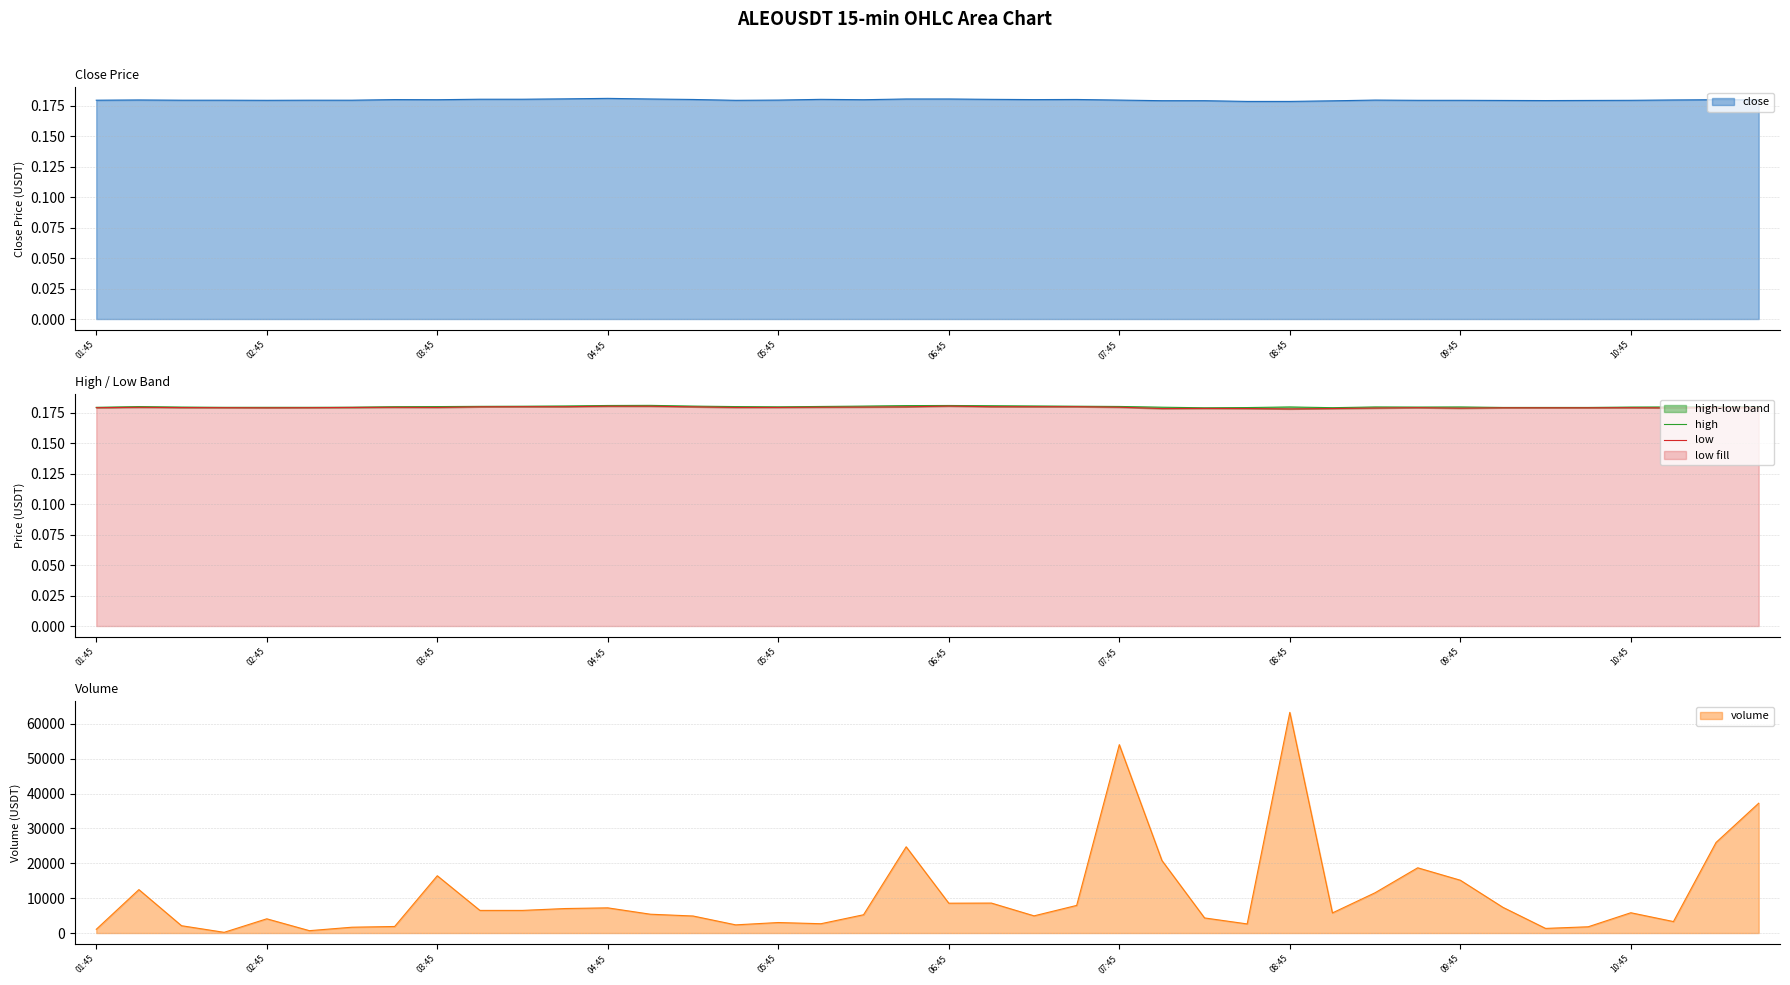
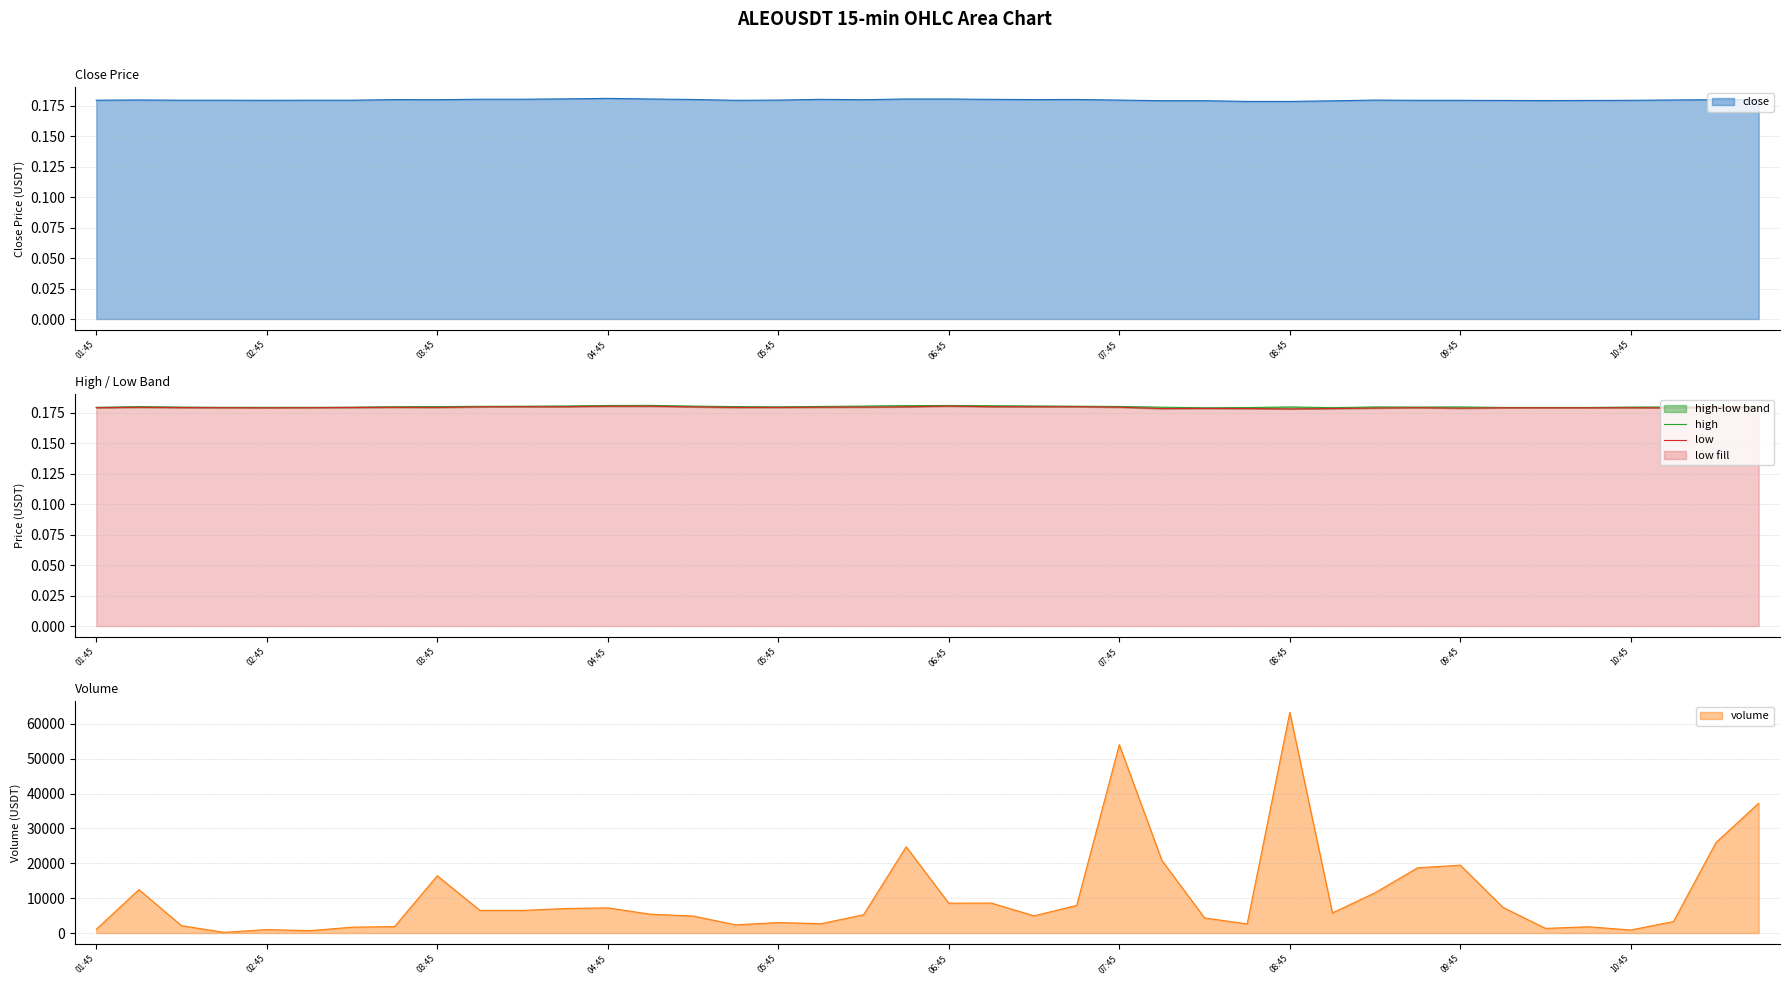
  {
    "Close Price": {
      "01:45": 0.180,
      "02:45": 0.179,
      "03:45": 0.180,
      "04:45": 0.181,
      "05:45": 0.180,
      "06:45": 0.181,
      "07:45": 0.180,
      "08:45": 0.179,
      "09:45": 0.179,
      "10:45": 0.179
    },
    "Volume": {
      "01:45": 1000,
-     "02:45": 4000,
+     "02:45": 1000,
      "03:45": 16000,
      "04:45": 7000,
      "05:45": 3000,
      "06:45": 9000,
      "07:45": 54000,
      "08:45": 63000,
-     "09:45": 15000,
-     "10:45": 6000
+     "09:45": 19000,
+     "10:45": 1000
    }
  }
